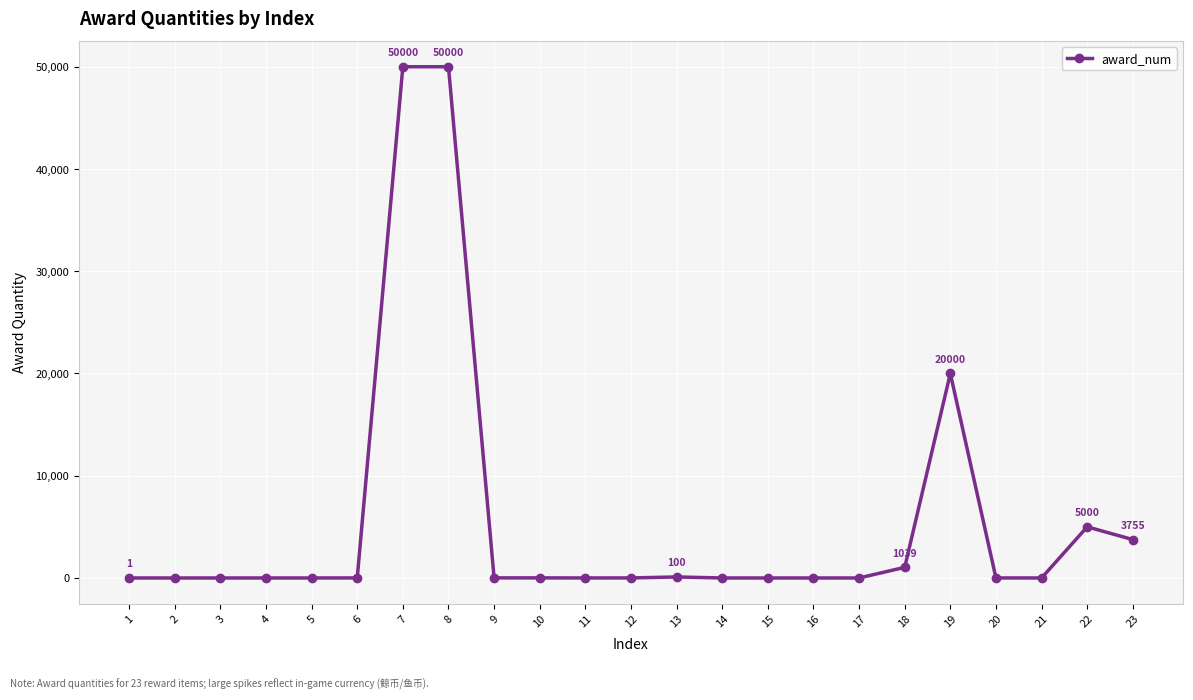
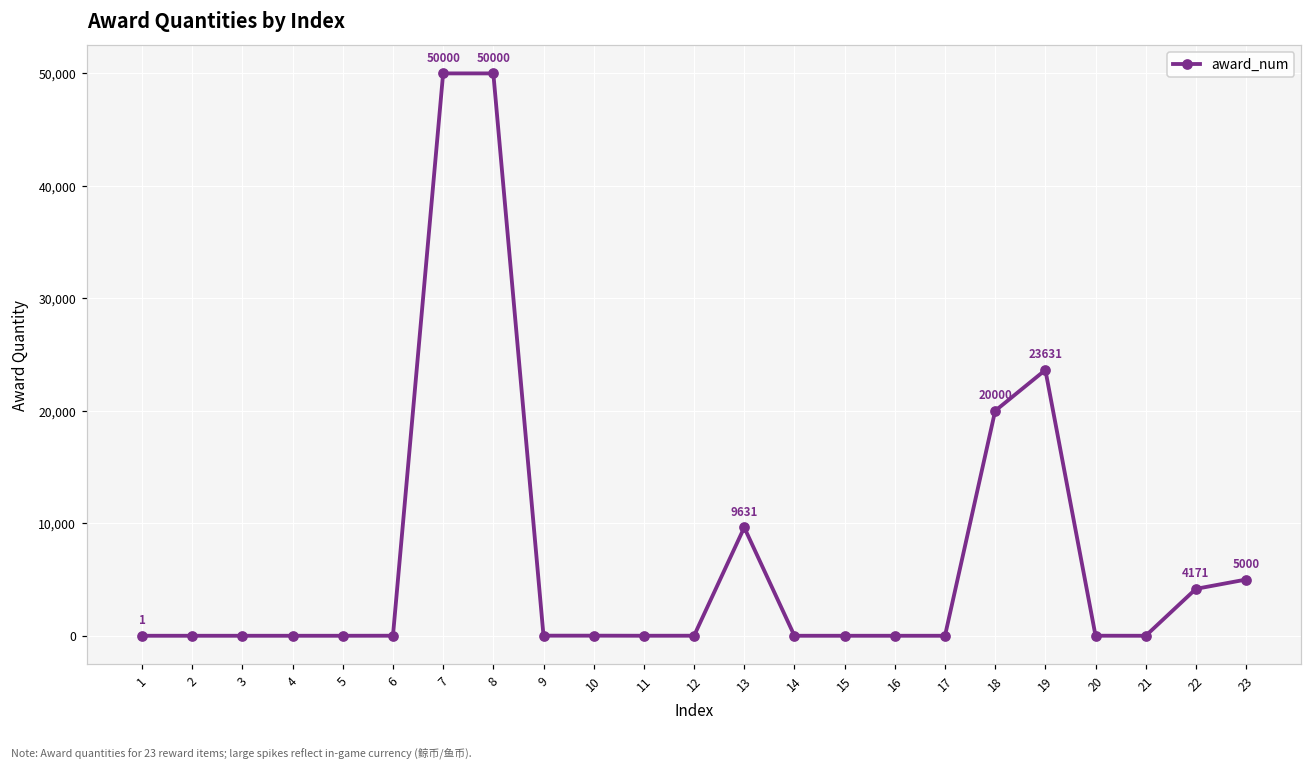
  {
    "1": 1,
    "7": 50000,
    "8": 50000,
-   "13": 100,
-   "18": 1039,
-   "19": 20000,
-   "22": 5000,
-   "23": 3755
+   "13": 9631,
+   "18": 20000,
+   "19": 23631,
+   "22": 4171,
+   "23": 5000
  }
